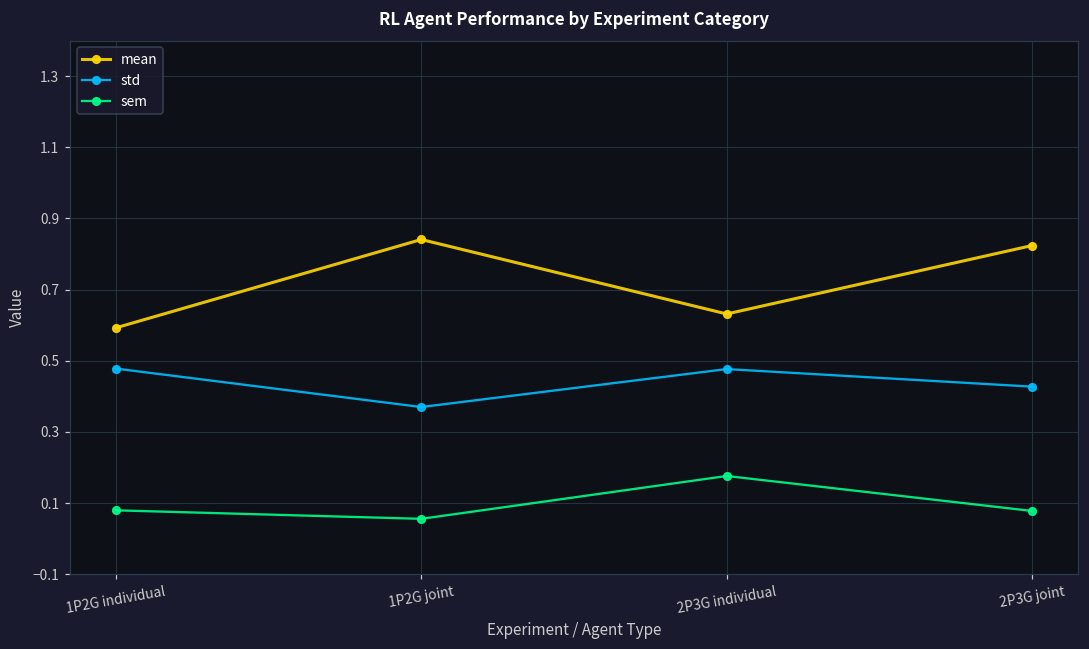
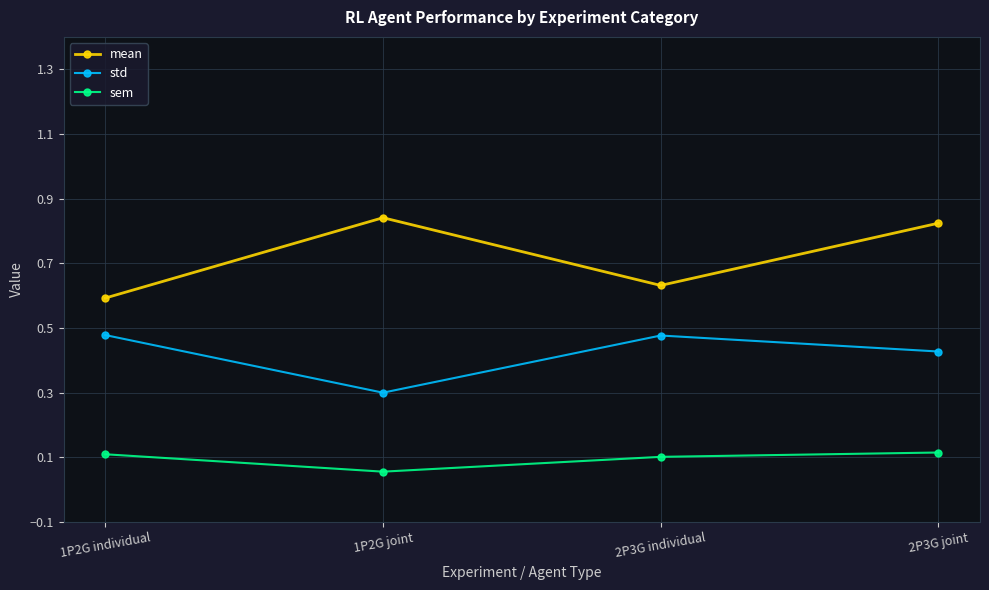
  {
    "mean": {
      "1P2G individual": 0.59,
      "1P2G joint": 0.84,
      "2P3G individual": 0.63,
      "2P3G joint": 0.82
    },
    "std": {
      "1P2G individual": 0.48,
-     "1P2G joint": 0.37,
+     "1P2G joint": 0.30,
      "2P3G individual": 0.48,
      "2P3G joint": 0.43
    },
    "sem": {
-     "1P2G individual": 0.08,
+     "1P2G individual": 0.11,
      "1P2G joint": 0.06,
-     "2P3G individual": 0.18,
-     "2P3G joint": 0.08
+     "2P3G individual": 0.10,
+     "2P3G joint": 0.12
    }
  }
